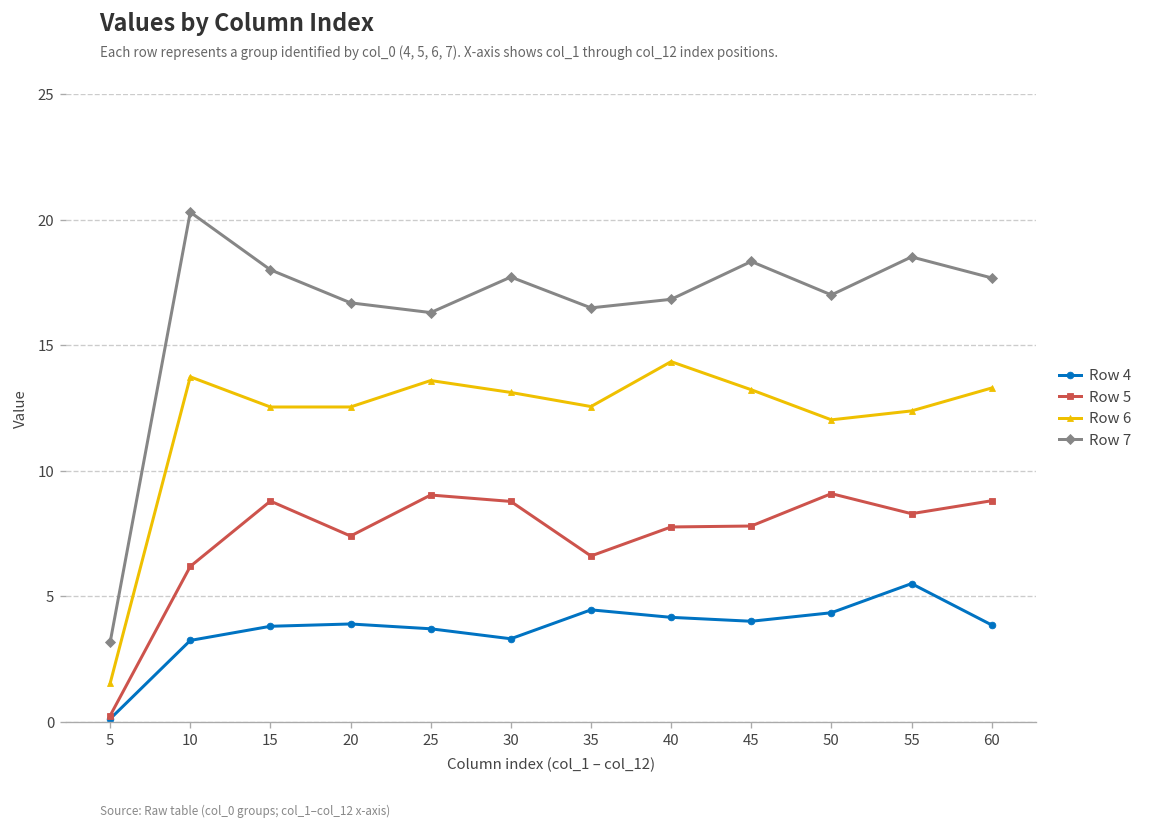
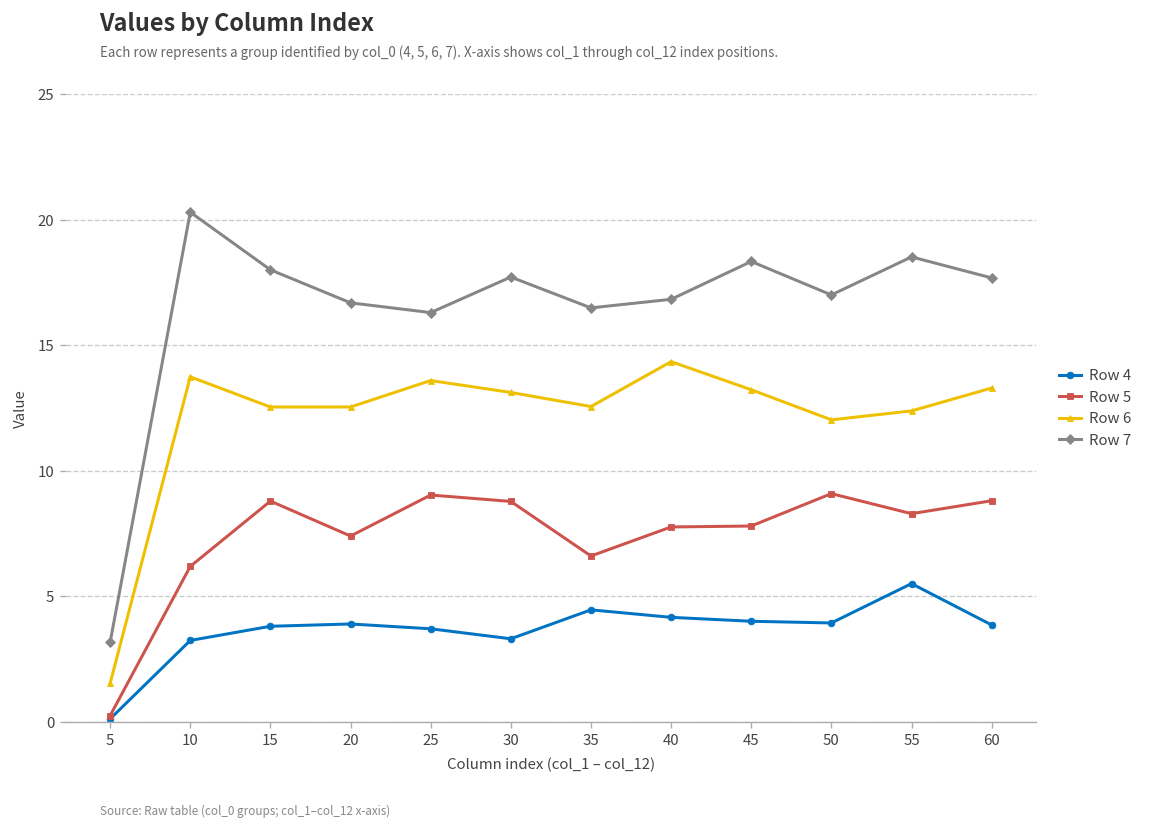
  {
    "Row 4": {
      "5": 0.1,
      "10": 3.2,
      "15": 3.8,
      "20": 3.9,
      "25": 3.7,
      "30": 3.3,
      "35": 4.5,
      "40": 4.2,
      "45": 4.0,
-     "50": 4.4,
+     "50": 3.9,
      "55": 5.5,
      "60": 3.9
    },
    "Row 5": {
      "5": 0.2,
      "10": 6.2,
      "15": 8.8,
      "20": 7.4,
      "25": 9.0,
      "30": 8.8,
      "35": 6.6,
      "40": 7.8,
      "45": 7.8,
      "50": 9.1,
      "55": 8.3,
      "60": 8.8
    },
    "Row 6": {
      "5": 1.5,
      "10": 13.7,
      "15": 12.5,
      "20": 12.5,
      "25": 13.6,
      "30": 13.1,
      "35": 12.6,
      "40": 14.4,
      "45": 13.2,
      "50": 12.0,
      "55": 12.4,
      "60": 13.3
    },
    "Row 7": {
      "5": 3.2,
      "10": 20.3,
      "15": 18.0,
      "20": 16.7,
      "25": 16.3,
      "30": 17.7,
      "35": 16.5,
      "40": 16.8,
      "45": 18.3,
      "50": 17.0,
      "55": 18.5,
      "60": 17.7
    }
  }
